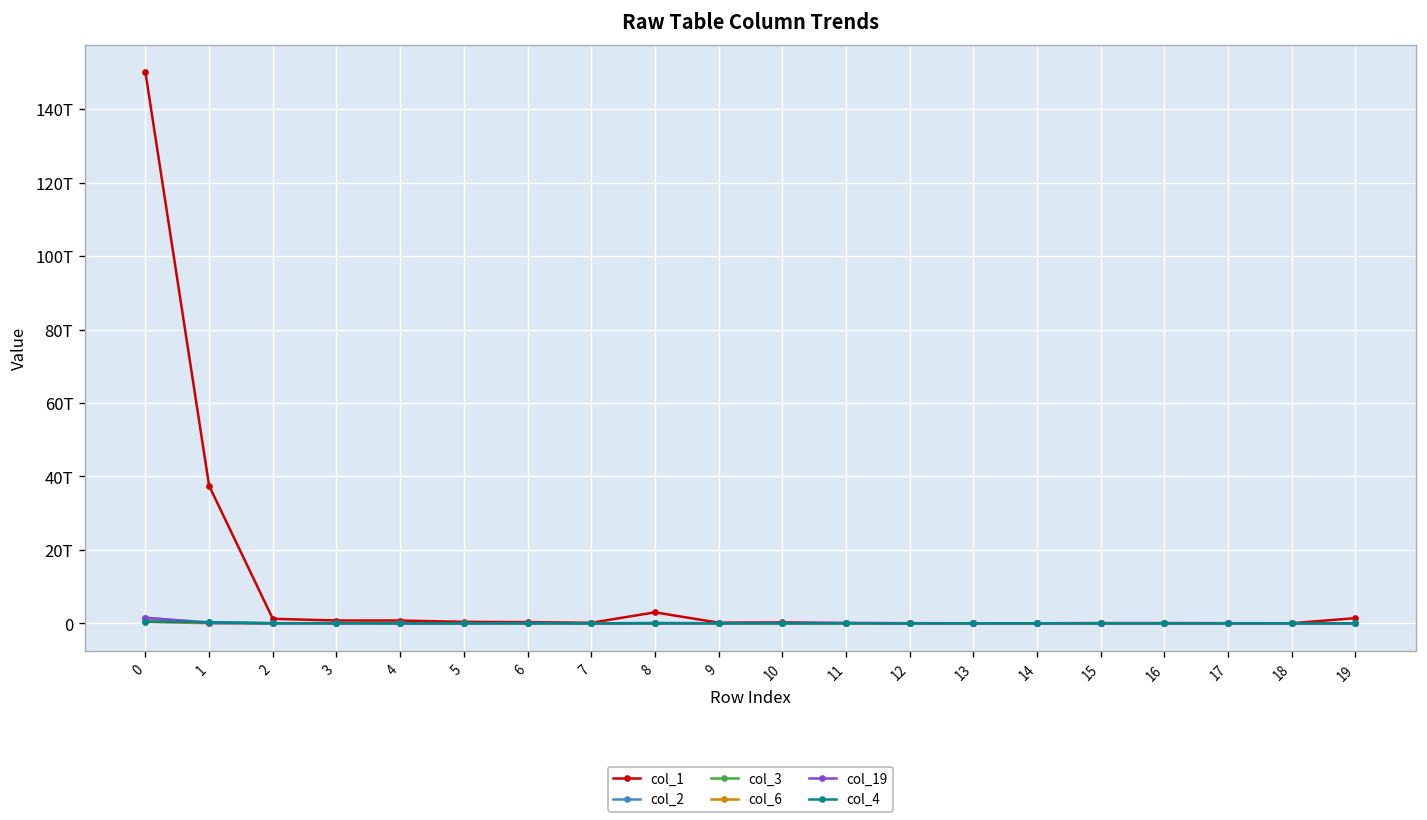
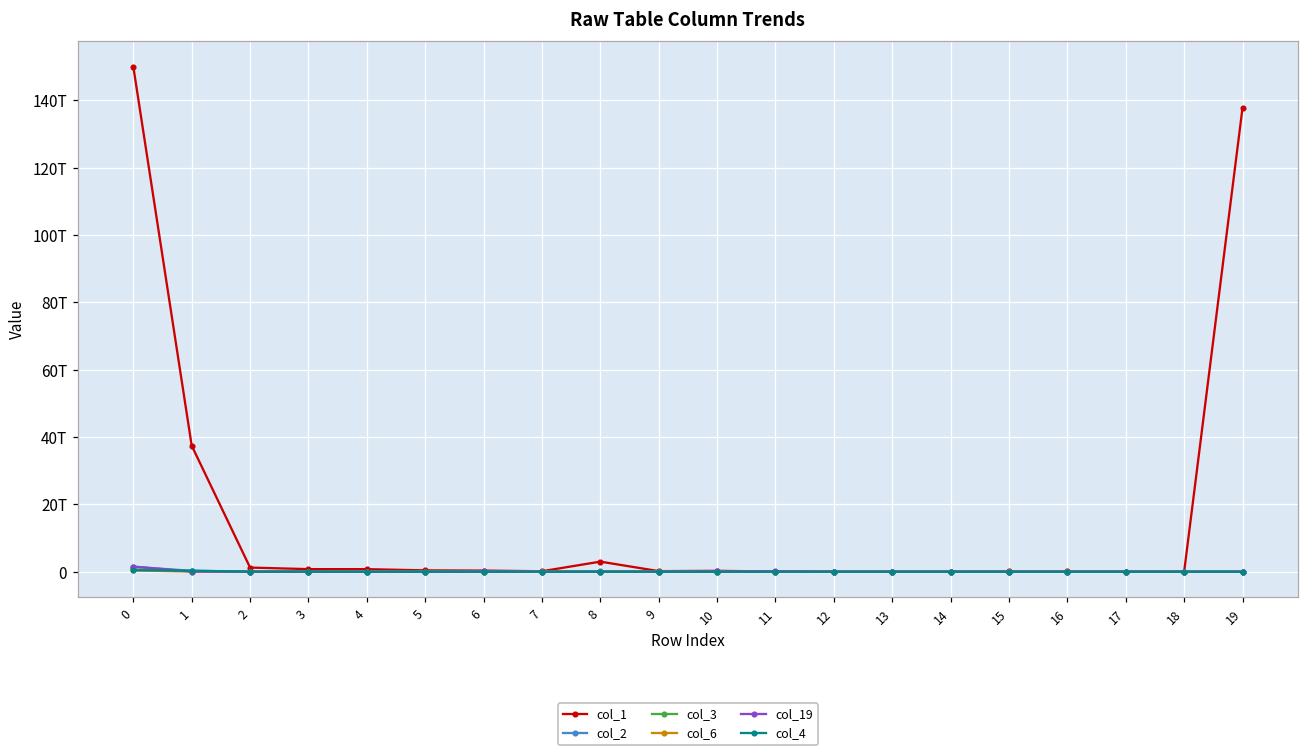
  {
    "col_1": {
      "0": "150T",
      "1": "37T",
      "2": "1T",
      "8": "3T",
-     "19": "1T"
+     "19": "138T"
    }
  }
